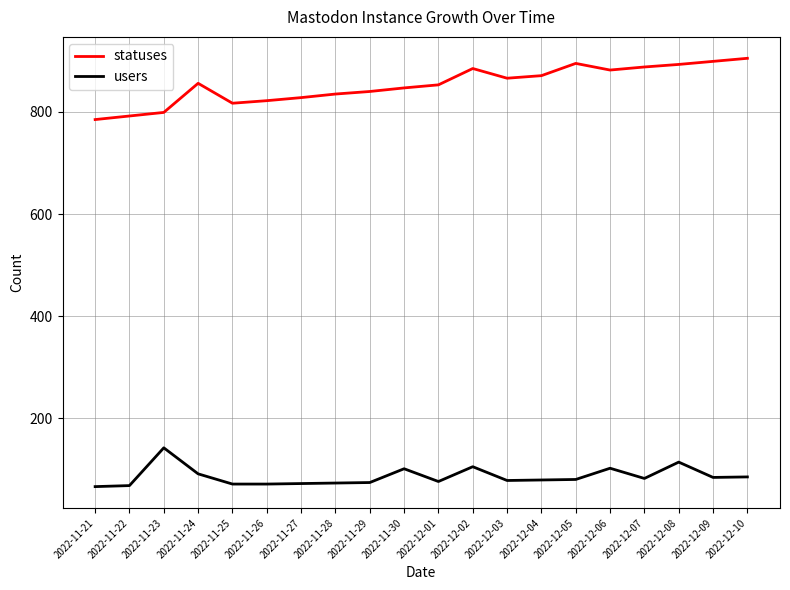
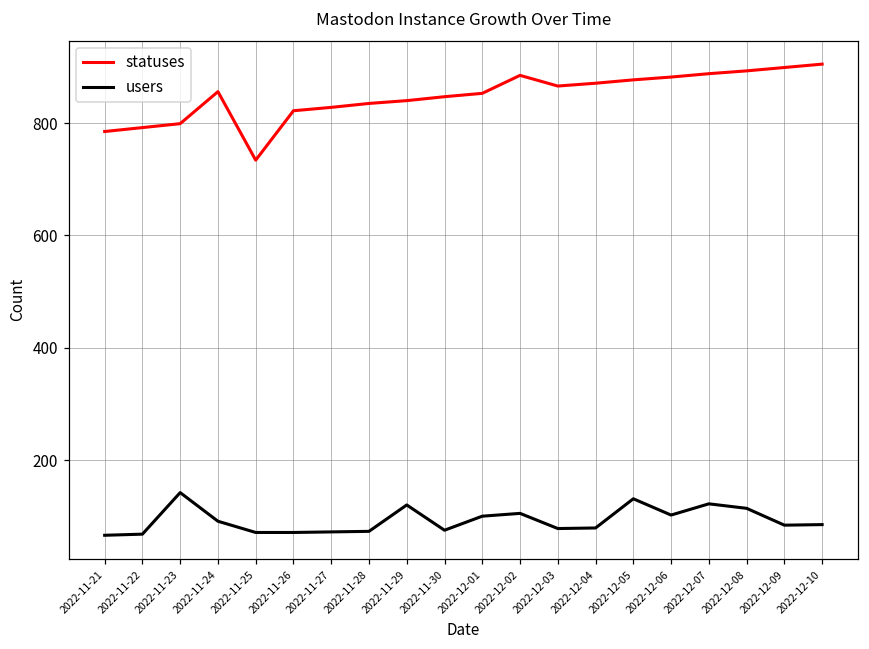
  {
    "statuses": {
      "2022-11-21": 790,
      "2022-11-22": 790,
      "2022-11-23": 800,
      "2022-11-24": 860,
-     "2022-11-25": 820,
+     "2022-11-25": 730,
      "2022-11-26": 820,
      "2022-11-27": 830,
      "2022-11-28": 840,
      "2022-11-29": 840,
      "2022-11-30": 850,
      "2022-12-01": 850,
      "2022-12-02": 890,
      "2022-12-03": 870,
      "2022-12-04": 870,
-     "2022-12-05": 900,
+     "2022-12-05": 880,
      "2022-12-06": 880,
      "2022-12-07": 890,
      "2022-12-08": 890,
      "2022-12-09": 900,
      "2022-12-10": 910
    },
    "users": {
      "2022-11-21": 70,
      "2022-11-22": 70,
      "2022-11-23": 140,
      "2022-11-24": 90,
      "2022-11-25": 70,
      "2022-11-26": 70,
      "2022-11-27": 70,
      "2022-11-28": 70,
-     "2022-11-29": 70,
-     "2022-11-30": 100,
-     "2022-12-01": 80,
+     "2022-11-29": 120,
+     "2022-11-30": 80,
+     "2022-12-01": 100,
      "2022-12-02": 110,
      "2022-12-03": 80,
      "2022-12-04": 80,
-     "2022-12-05": 80,
+     "2022-12-05": 130,
      "2022-12-06": 100,
-     "2022-12-07": 80,
+     "2022-12-07": 120,
      "2022-12-08": 110,
      "2022-12-09": 80,
      "2022-12-10": 90
    }
  }
